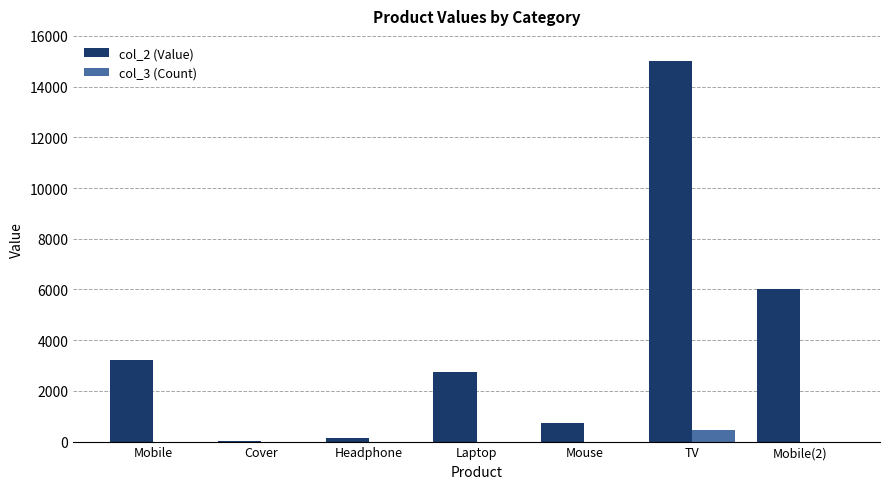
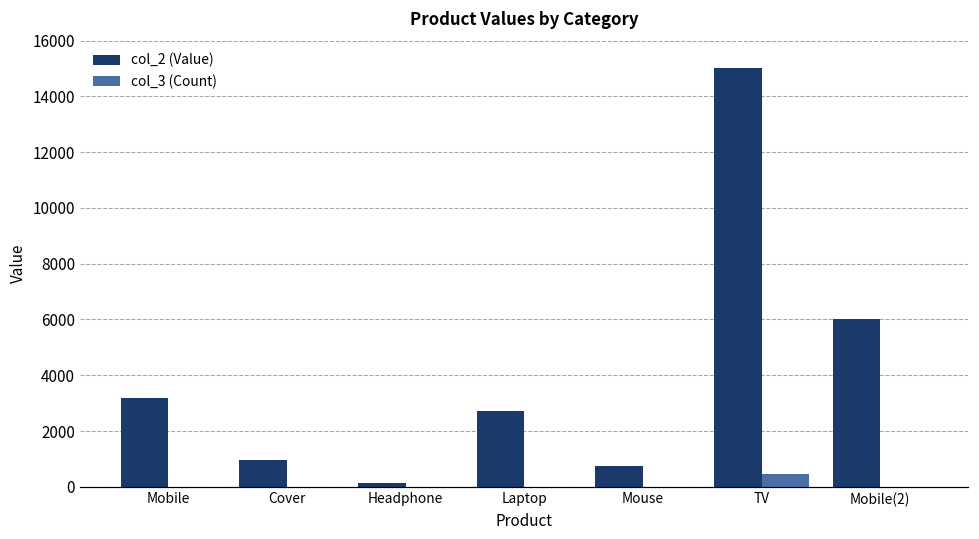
  {
    "col_2 (Value)": {
      "Mobile": 3200,
-     "Cover": 0,
+     "Cover": 1000,
      "Headphone": 100,
      "Laptop": 2700,
      "Mouse": 700,
      "TV": 15000,
      "Mobile(2)": 6000
    },
    "col_3 (Count)": {
      "TV": 500
    }
  }
